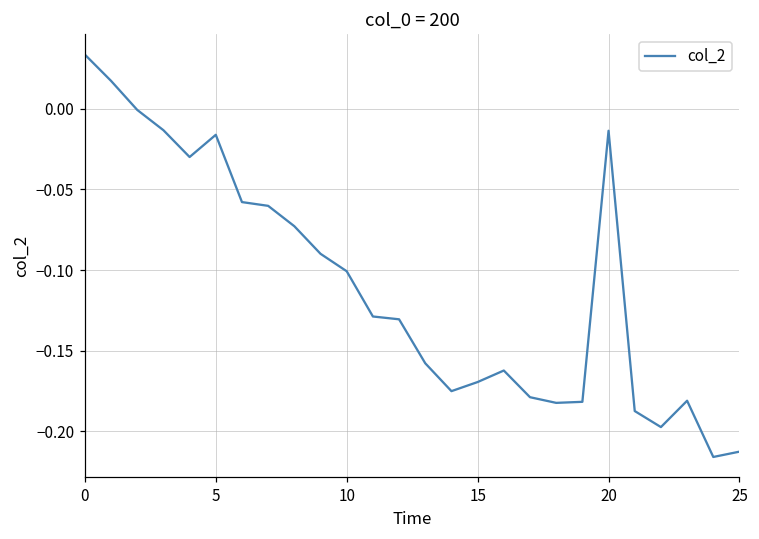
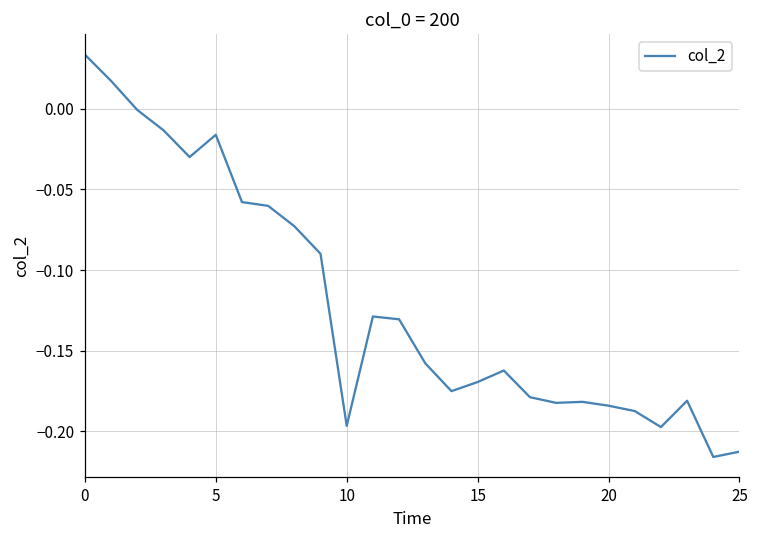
  {
    "0": 0.033,
    "5": -0.016,
-   "10": -0.101,
+   "10": -0.197,
    "15": -0.169,
-   "20": -0.014,
+   "20": -0.184,
    "25": -0.213
  }
